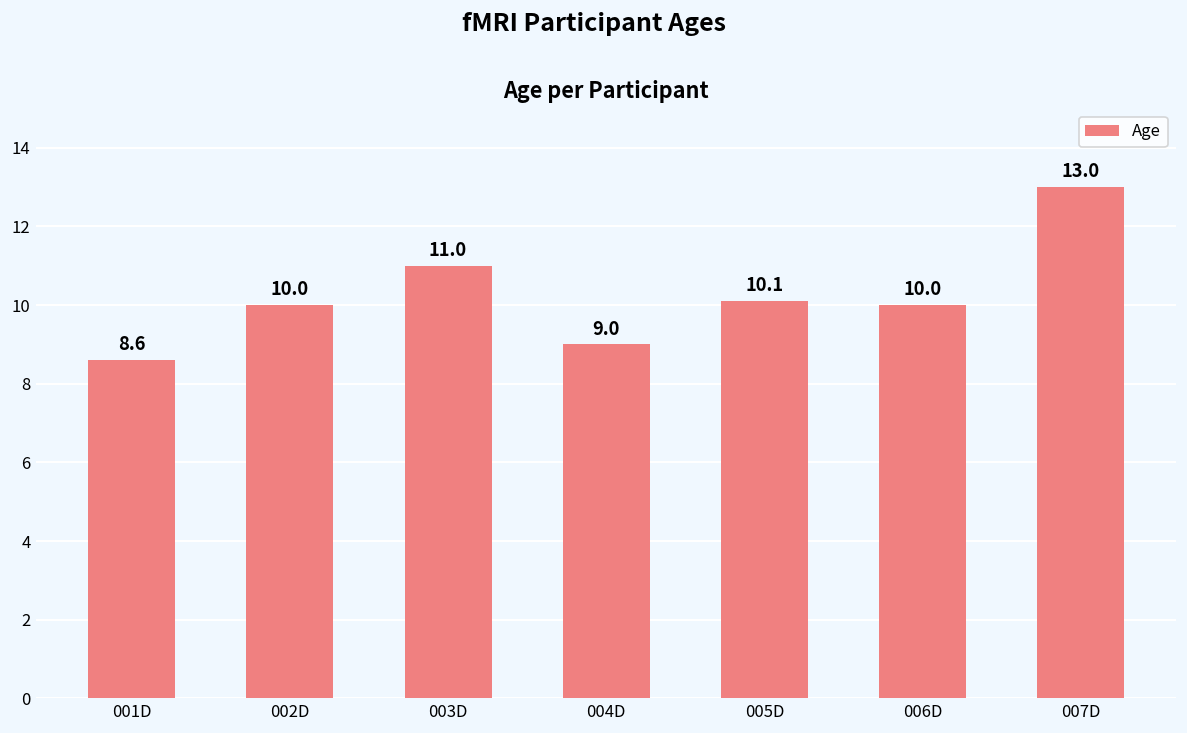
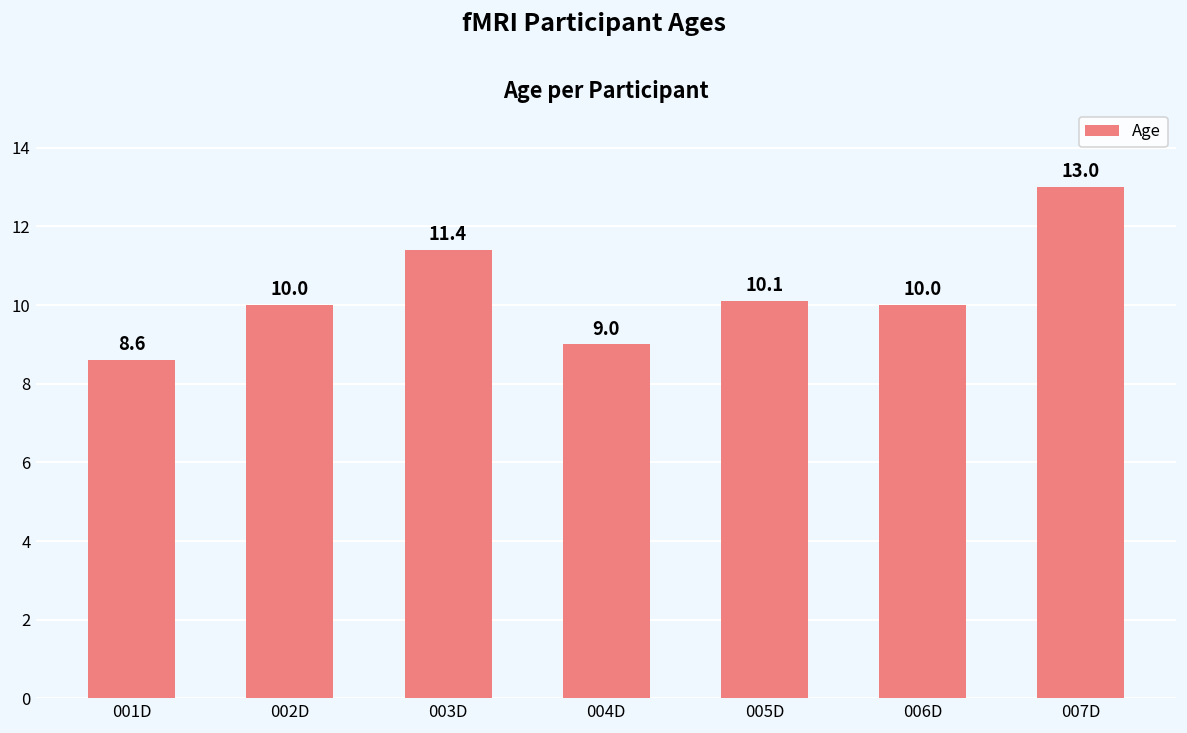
  {
    "001D": 8.6,
    "002D": 10.0,
-   "003D": 11.0,
+   "003D": 11.4,
    "004D": 9.0,
    "005D": 10.1,
    "006D": 10.0,
    "007D": 13.0
  }
